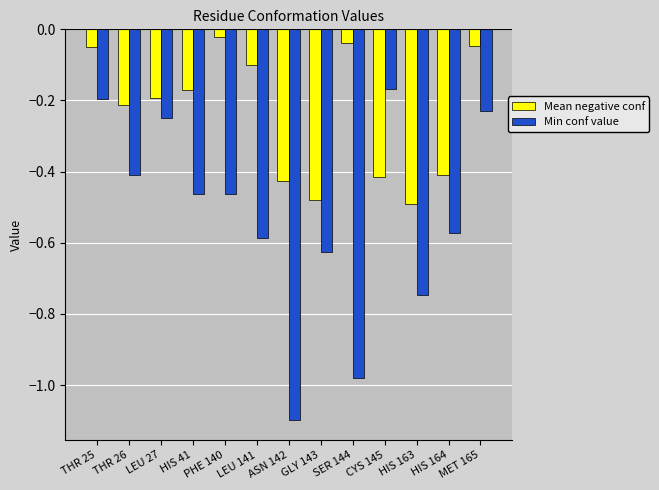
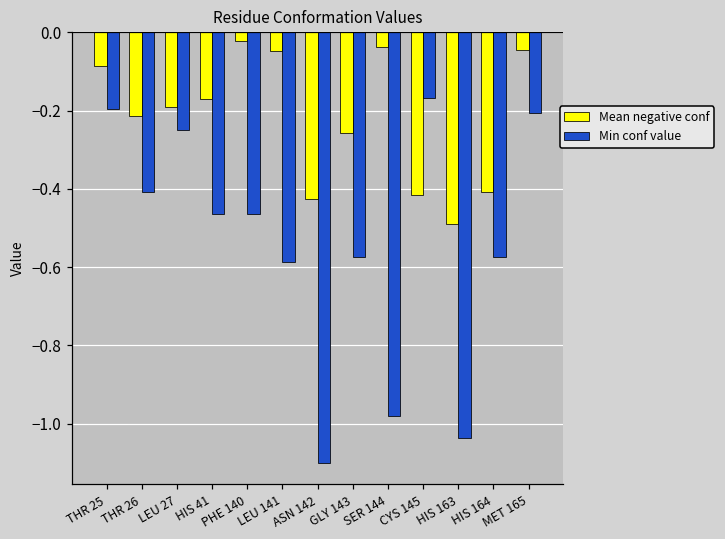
  {
    "Mean negative conf": {
-     "THR 25": -0.05,
+     "THR 25": -0.09,
      "THR 26": -0.21,
      "LEU 27": -0.19,
      "HIS 41": -0.17,
      "PHE 140": -0.02,
-     "LEU 141": -0.10,
+     "LEU 141": -0.05,
      "ASN 142": -0.43,
-     "GLY 143": -0.48,
+     "GLY 143": -0.26,
      "SER 144": -0.04,
      "CYS 145": -0.42,
      "HIS 163": -0.49,
      "HIS 164": -0.41,
      "MET 165": -0.05
    },
    "Min conf value": {
      "THR 25": -0.20,
      "THR 26": -0.41,
      "LEU 27": -0.25,
      "HIS 41": -0.46,
      "PHE 140": -0.46,
      "LEU 141": -0.59,
      "ASN 142": -1.10,
-     "GLY 143": -0.63,
+     "GLY 143": -0.58,
      "SER 144": -0.98,
      "CYS 145": -0.17,
-     "HIS 163": -0.75,
+     "HIS 163": -1.04,
      "HIS 164": -0.57,
-     "MET 165": -0.23
+     "MET 165": -0.21
    }
  }
